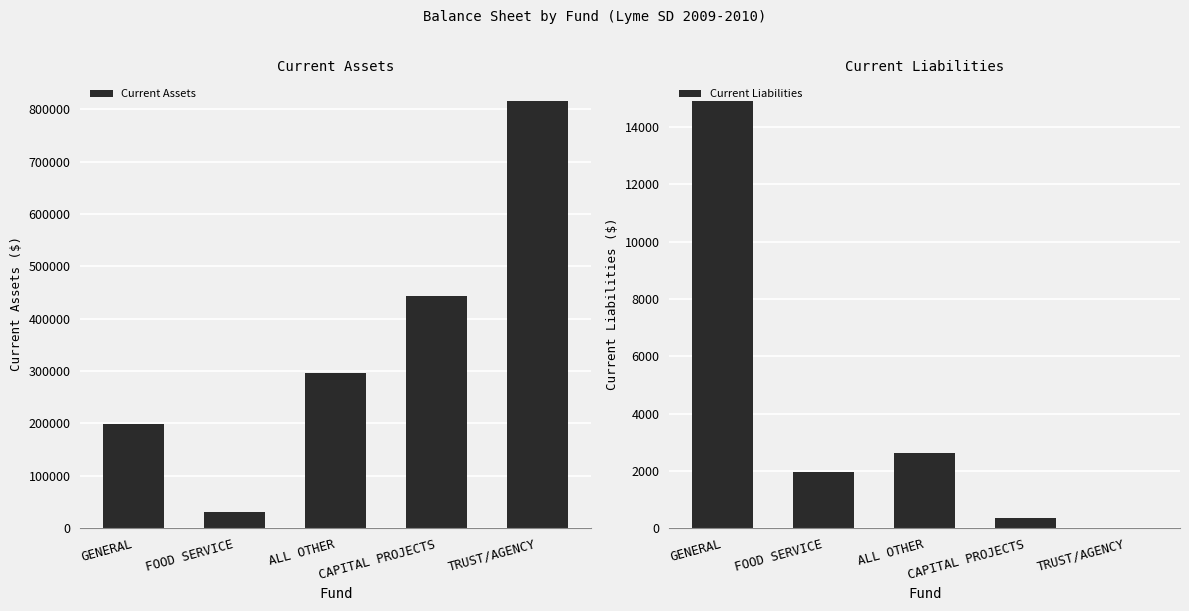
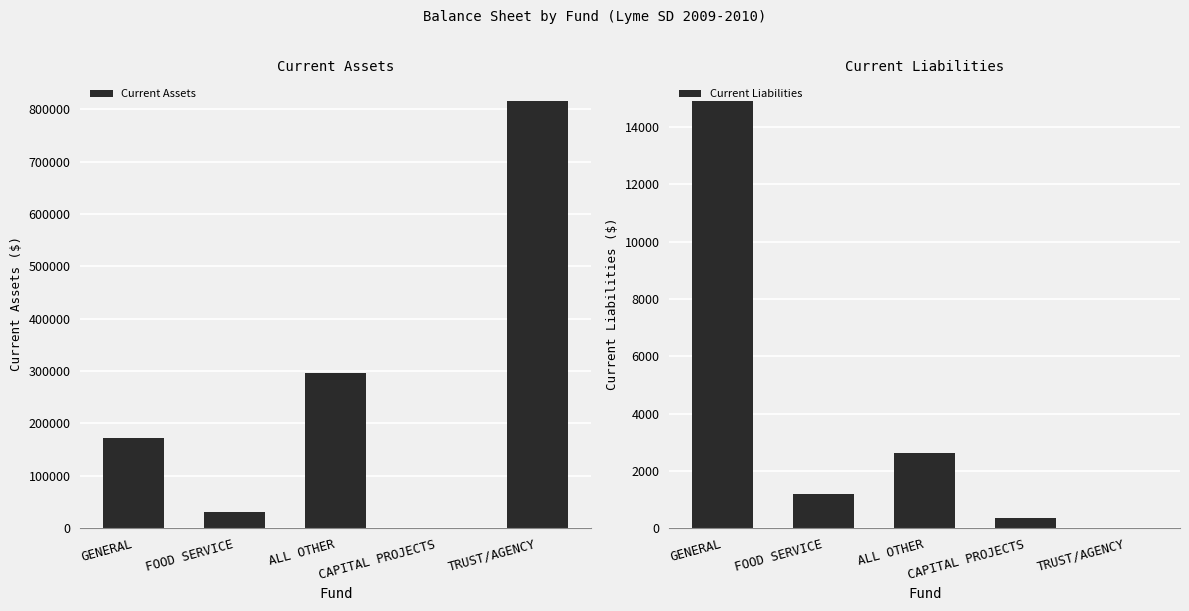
  {
    "Current Assets": {
-     "GENERAL": 200000,
+     "GENERAL": 170000,
      "FOOD SERVICE": 30000,
      "ALL OTHER": 300000,
-     "CAPITAL PROJECTS": 440000,
+     "CAPITAL PROJECTS": 0,
      "TRUST/AGENCY": 820000
    },
    "Current Liabilities": {
      "GENERAL": 14900,
-     "FOOD SERVICE": 2000,
+     "FOOD SERVICE": 1200,
      "ALL OTHER": 2600,
      "CAPITAL PROJECTS": 400,
      "TRUST/AGENCY": 0
    }
  }
